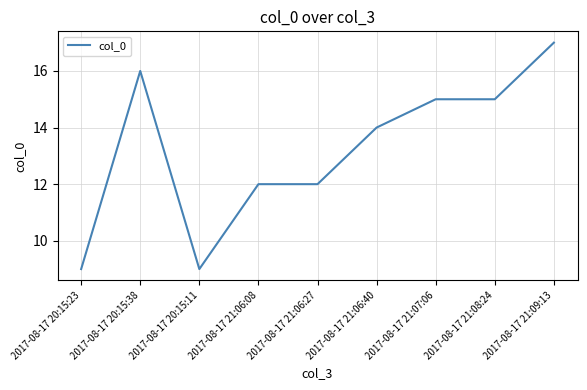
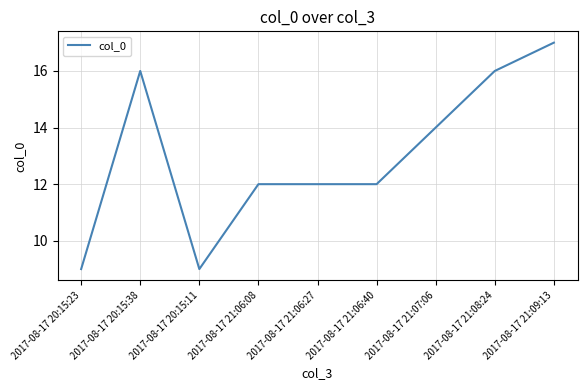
  {
    "2017-08-17 20:15:23": 9,
    "2017-08-17 20:15:38": 16,
    "2017-08-17 20:15:11": 9,
    "2017-08-17 21:06:08": 12,
    "2017-08-17 21:06:27": 12,
-   "2017-08-17 21:06:40": 14,
-   "2017-08-17 21:07:06": 15,
-   "2017-08-17 21:08:24": 15,
+   "2017-08-17 21:06:40": 12,
+   "2017-08-17 21:07:06": 14,
+   "2017-08-17 21:08:24": 16,
    "2017-08-17 21:09:13": 17
  }
